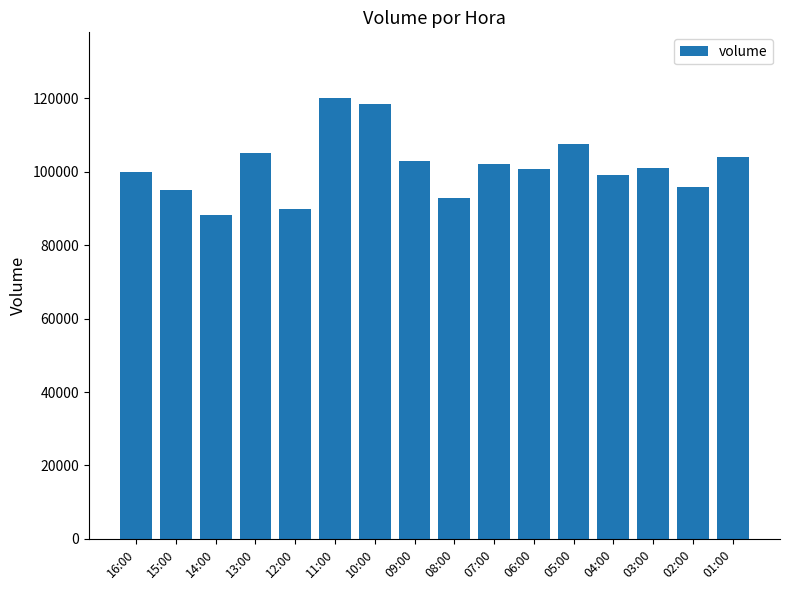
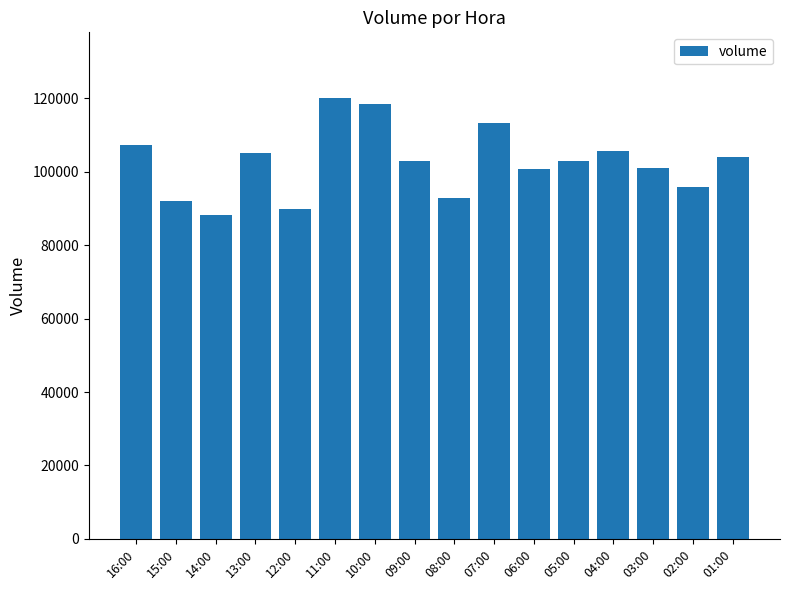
  {
-   "16:00": 100000,
-   "15:00": 95000,
+   "16:00": 107000,
+   "15:00": 92000,
    "14:00": 88000,
    "13:00": 105000,
    "12:00": 90000,
    "11:00": 120000,
    "10:00": 118000,
    "09:00": 103000,
    "08:00": 93000,
-   "07:00": 102000,
+   "07:00": 113000,
    "06:00": 101000,
-   "05:00": 107000,
-   "04:00": 99000,
+   "05:00": 103000,
+   "04:00": 106000,
    "03:00": 101000,
    "02:00": 96000,
    "01:00": 104000
  }
